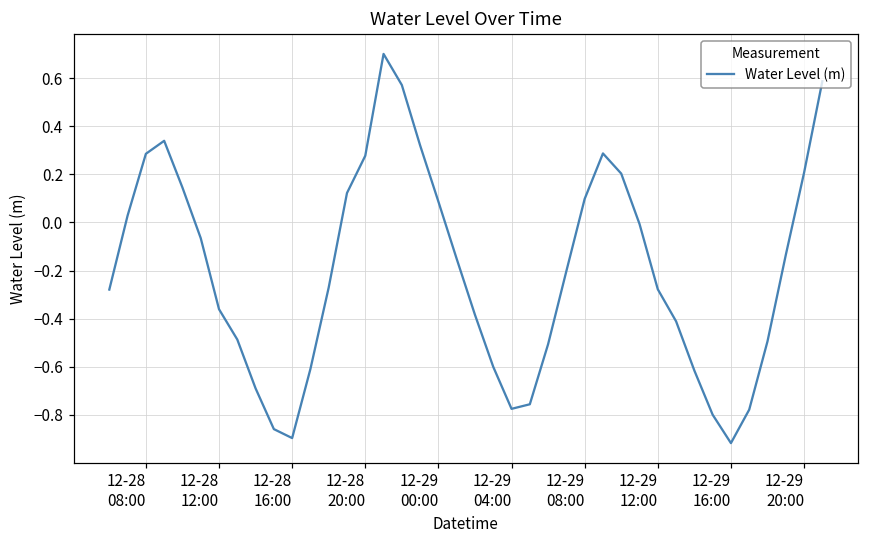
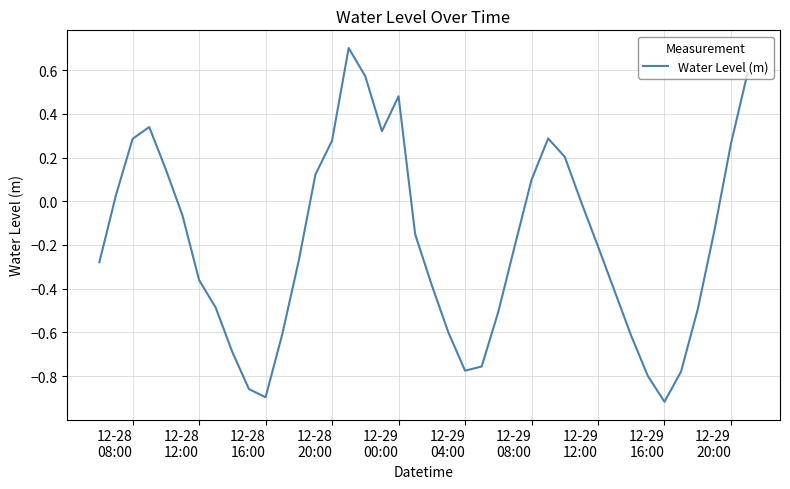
  {
    "12-28 08:00": 0.29,
    "12-28 12:00": -0.36,
    "12-28 16:00": -0.90,
    "12-28 20:00": 0.28,
-   "12-29 00:00": 0.09,
+   "12-29 00:00": 0.48,
    "12-29 04:00": -0.78,
    "12-29 08:00": 0.10,
-   "12-29 12:00": -0.28,
+   "12-29 12:00": -0.21,
    "12-29 16:00": -0.92,
-   "12-29 20:00": 0.21
+   "12-29 20:00": 0.26
  }
